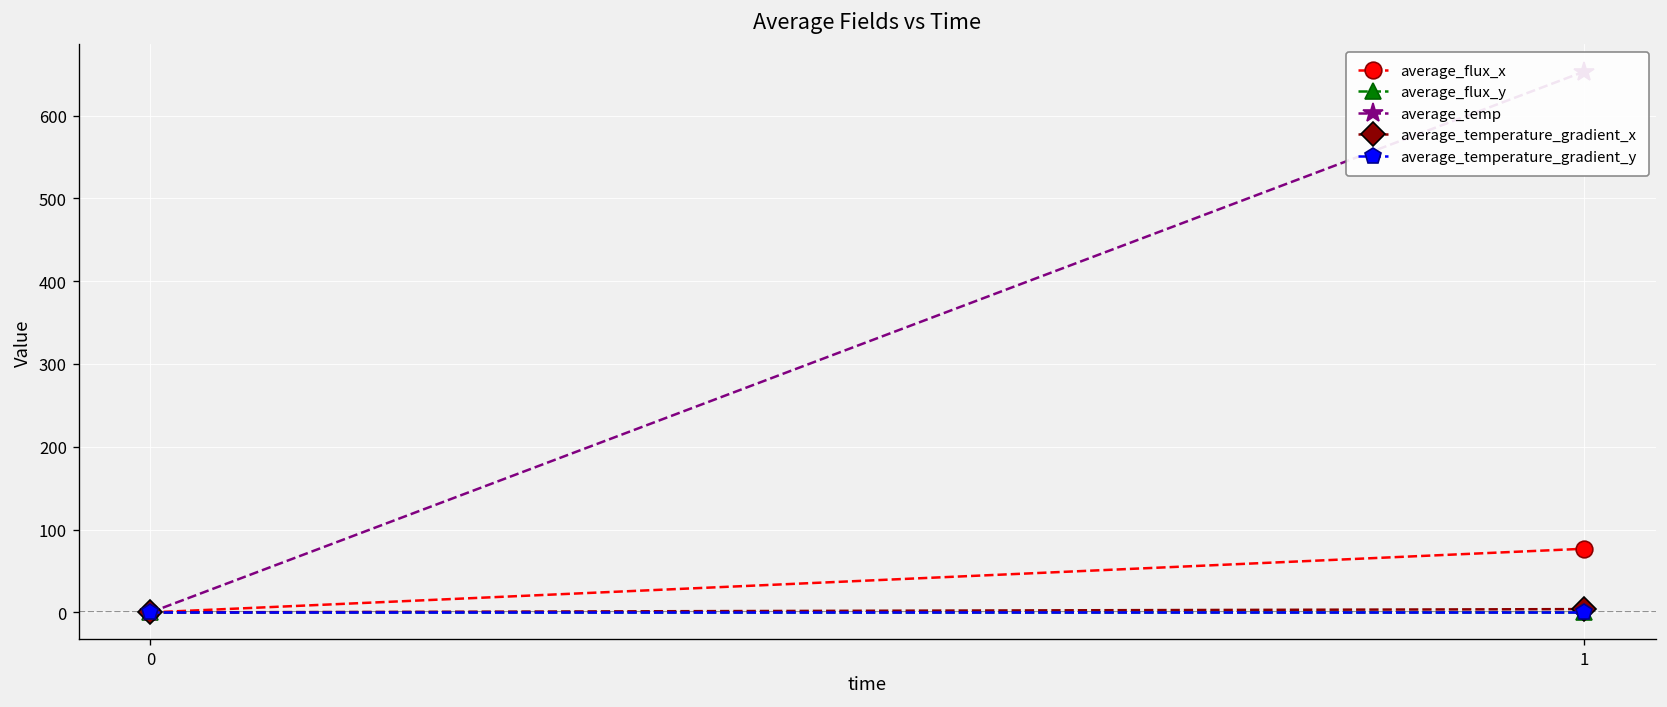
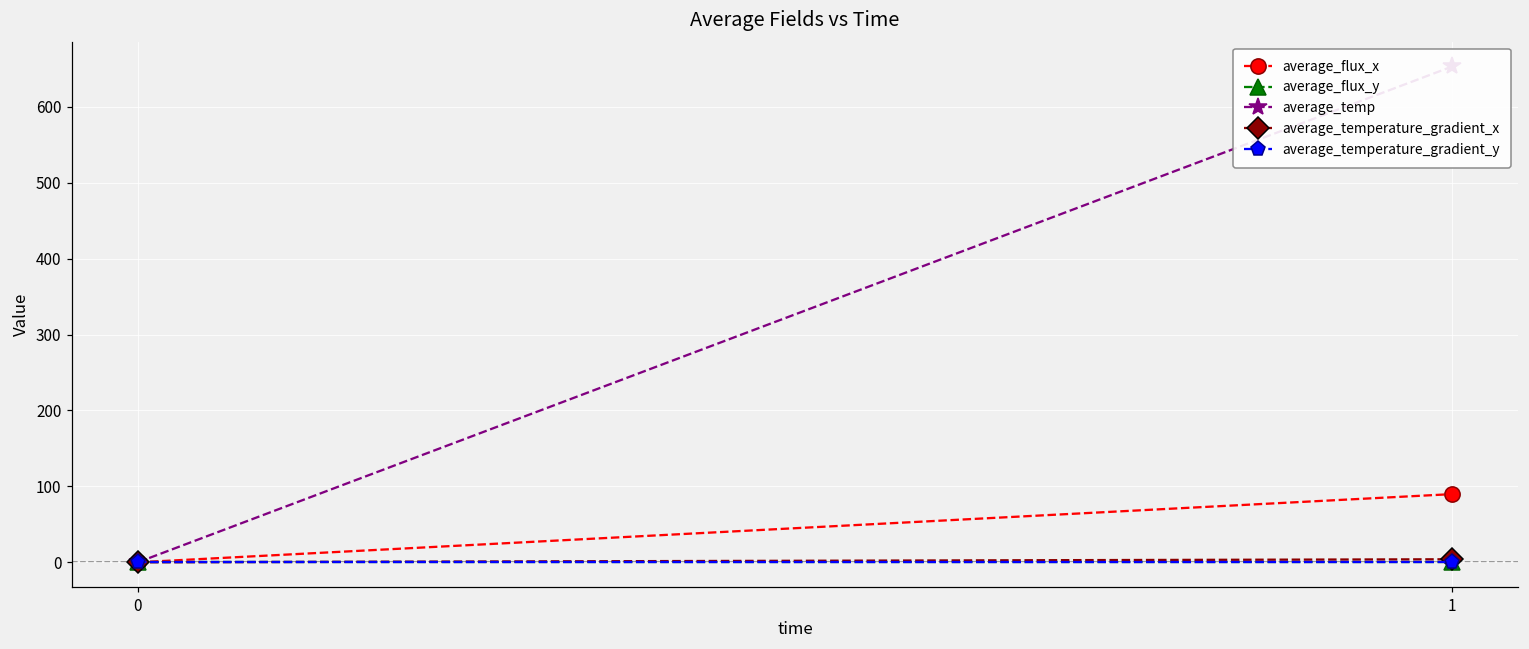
  {
    "average_flux_x": {
-     "1": 80
+     "1": 90
    },
    "average_temperature_gradient_y": {
      "1": 0
    },
    "average_temperature_gradient_x": {
      "1": 0
    }
  }
